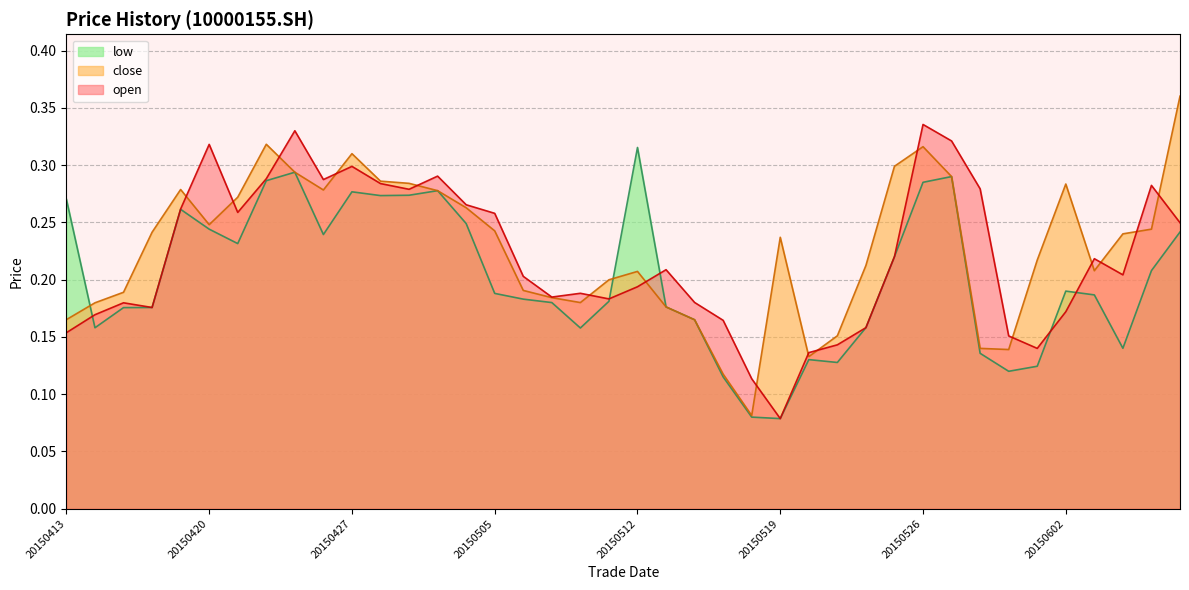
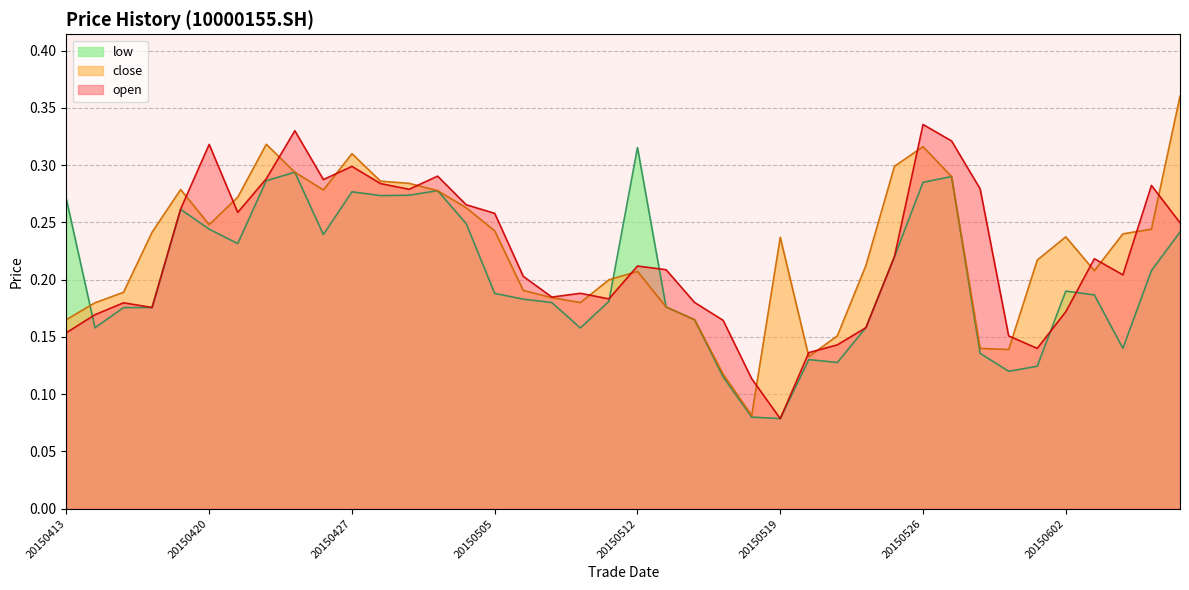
  {
    "low": {
      "20150413": 0.270,
      "20150420": 0.244,
      "20150427": 0.277,
      "20150505": 0.188,
      "20150512": 0.315,
      "20150526": 0.285,
      "20150602": 0.190
    },
    "close": {
      "20150413": 0.165,
      "20150420": 0.248,
      "20150427": 0.310,
      "20150505": 0.243,
      "20150512": 0.207,
      "20150519": 0.237,
      "20150526": 0.316,
-     "20150602": 0.284
+     "20150602": 0.237
    },
    "open": {
      "20150413": 0.154,
      "20150420": 0.318,
      "20150427": 0.299,
      "20150505": 0.258,
-     "20150512": 0.194,
+     "20150512": 0.212,
      "20150526": 0.336,
      "20150602": 0.172
    }
  }
